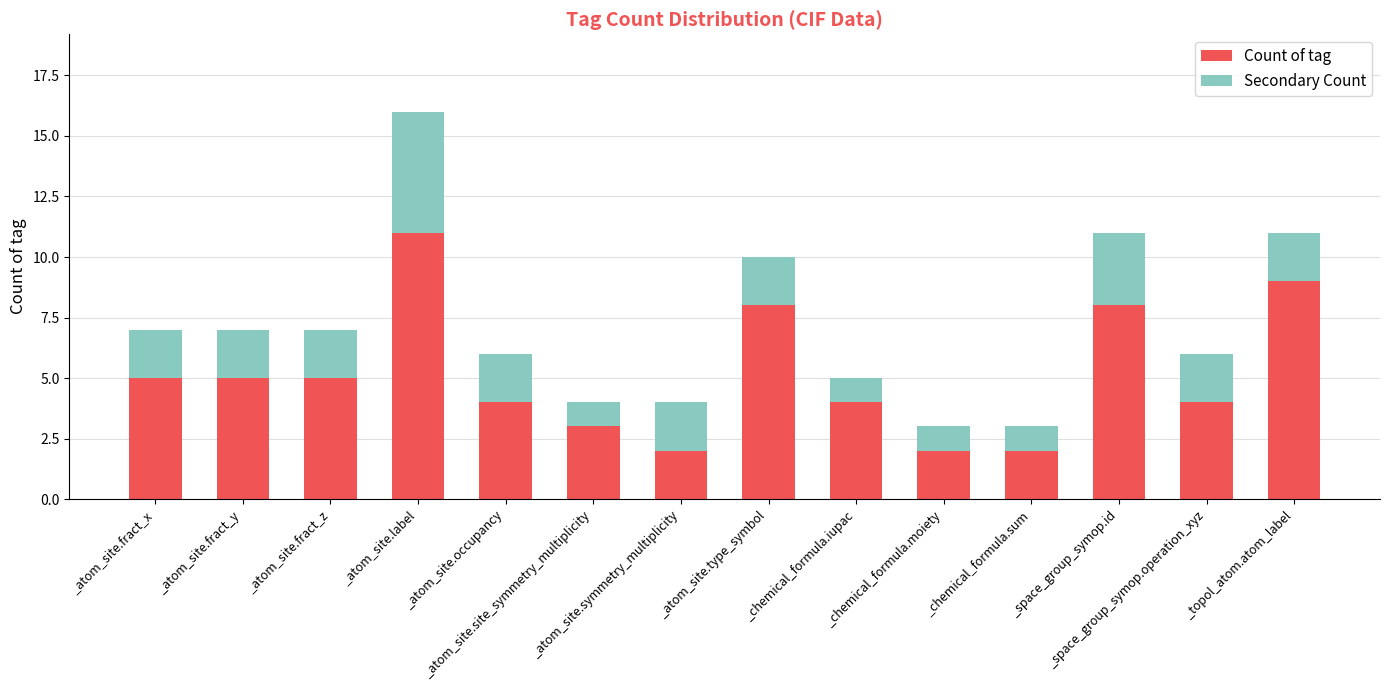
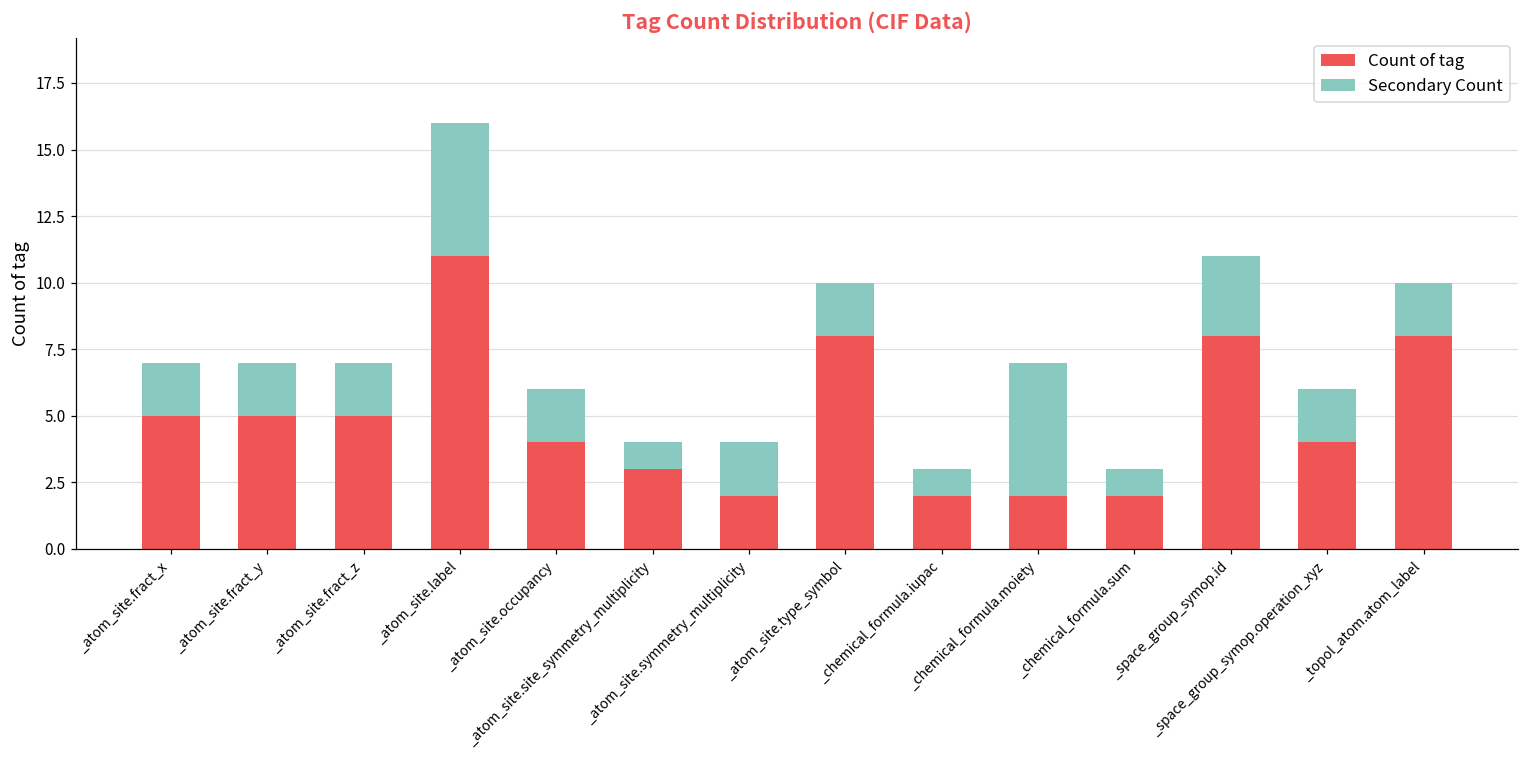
  {
    "Count of tag": {
      "_atom_site.fract_x": 5,
      "_atom_site.fract_y": 5,
      "_atom_site.fract_z": 5,
      "_atom_site.label": 11,
      "_atom_site.occupancy": 4,
      "_atom_site.site_symmetry_multiplicity": 3,
      "_atom_site.symmetry_multiplicity": 2,
      "_atom_site.type_symbol": 8,
-     "_chemical_formula.iupac": 4,
+     "_chemical_formula.iupac": 2,
      "_chemical_formula.moiety": 2,
      "_chemical_formula.sum": 2,
      "_space_group_symop.id": 8,
      "_space_group_symop.operation_xyz": 4,
-     "_topol_atom.atom_label": 9
+     "_topol_atom.atom_label": 8
    },
    "Secondary Count": {
      "_atom_site.fract_x": 2,
      "_atom_site.fract_y": 2,
      "_atom_site.fract_z": 2,
      "_atom_site.label": 5,
      "_atom_site.occupancy": 2,
      "_atom_site.site_symmetry_multiplicity": 1,
      "_atom_site.symmetry_multiplicity": 2,
      "_atom_site.type_symbol": 2,
      "_chemical_formula.iupac": 1,
-     "_chemical_formula.moiety": 1,
+     "_chemical_formula.moiety": 5,
      "_chemical_formula.sum": 1,
      "_space_group_symop.id": 3,
      "_space_group_symop.operation_xyz": 2,
      "_topol_atom.atom_label": 2
    }
  }
